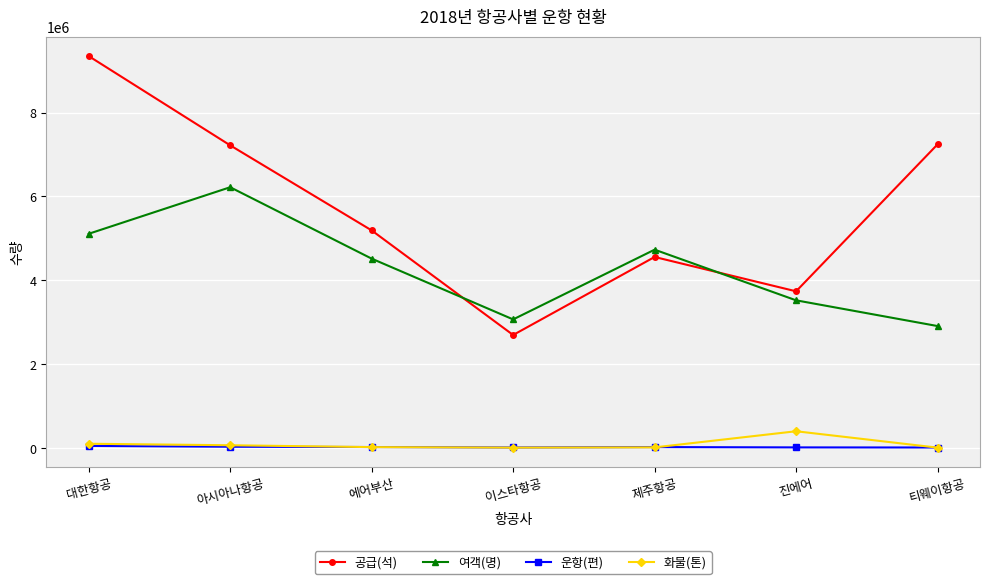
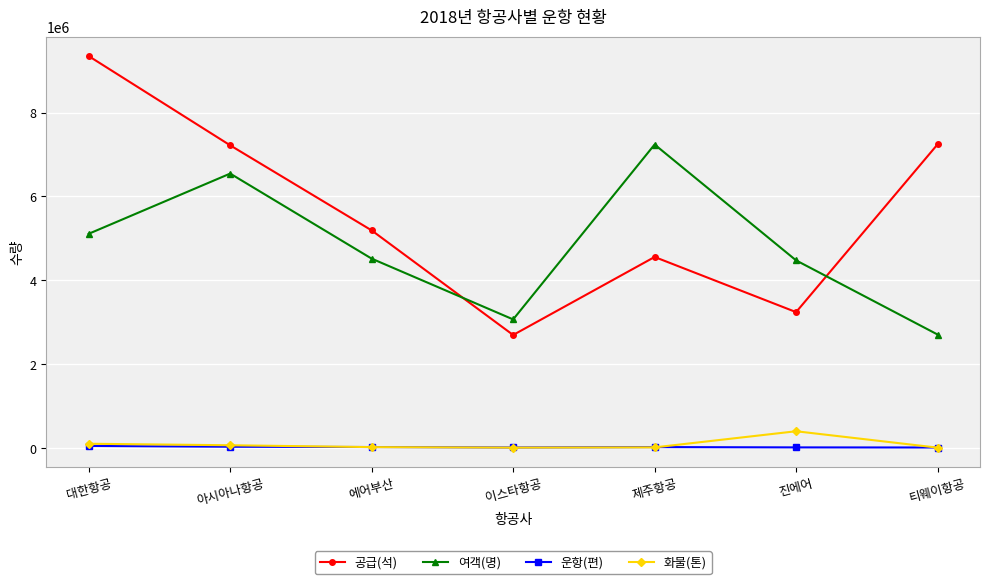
  {
    "공급(석)": {
      "대한항공": 9300000,
      "아시아나항공": 7200000,
      "에어부산": 5200000,
      "이스타항공": 2700000,
      "제주항공": 4600000,
-     "진에어": 3700000,
+     "진에어": 3200000,
      "티웨이항공": 7200000
    },
    "여객(명)": {
      "대한항공": 5100000,
-     "아시아나항공": 6200000,
+     "아시아나항공": 6500000,
      "에어부산": 4500000,
      "이스타항공": 3100000,
-     "제주항공": 4700000,
-     "진에어": 3500000,
-     "티웨이항공": 2900000
+     "제주항공": 7200000,
+     "진에어": 4500000,
+     "티웨이항공": 2700000
    },
    "운항(편)": {
      "진에어": 0
    },
    "화물(톤)": {
      "진에어": 400000
    }
  }
